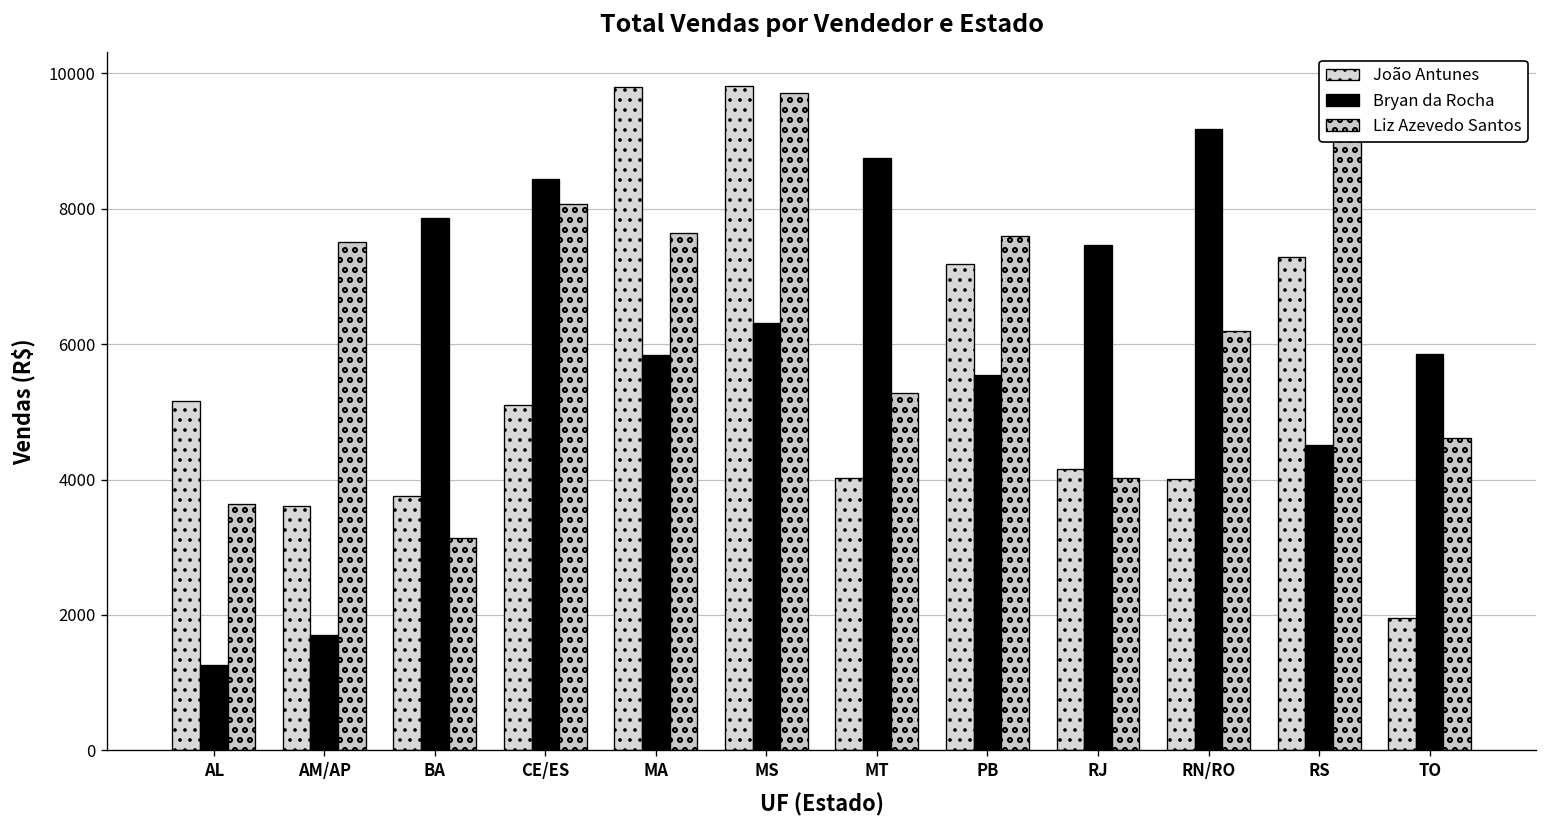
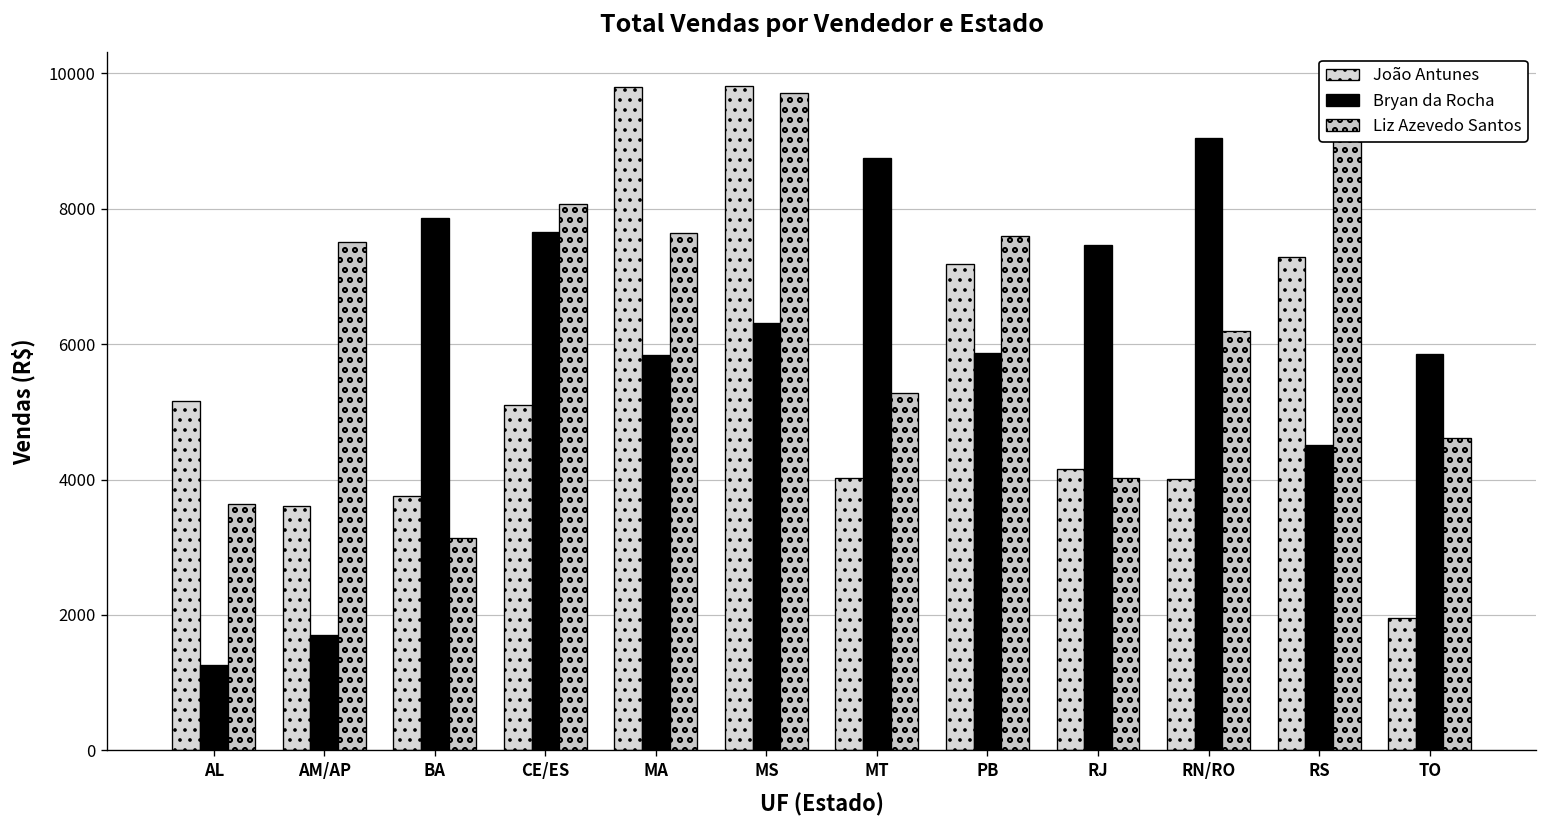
  {
    "Bryan da Rocha": {
      "AL": 1300,
      "AM/AP": 1700,
      "BA": 7900,
-     "CE/ES": 8400,
+     "CE/ES": 7700,
      "MA": 5800,
      "MS": 6300,
      "MT": 8700,
-     "PB": 5500,
+     "PB": 5900,
      "RJ": 7500,
-     "RN/RO": 9200,
+     "RN/RO": 9000,
      "RS": 4500,
      "TO": 5900
    }
  }
